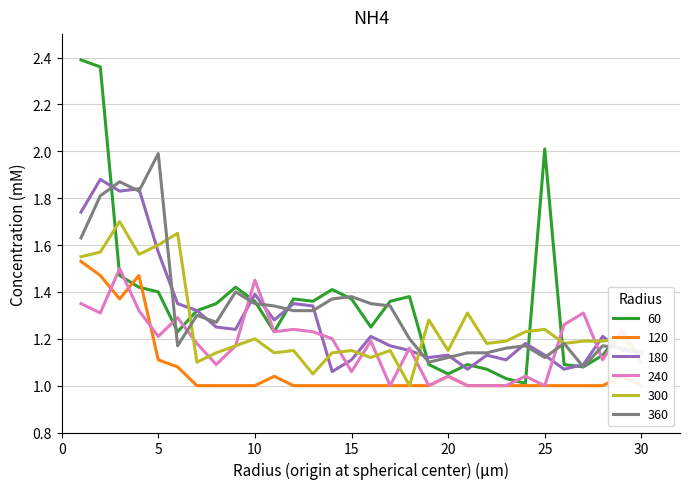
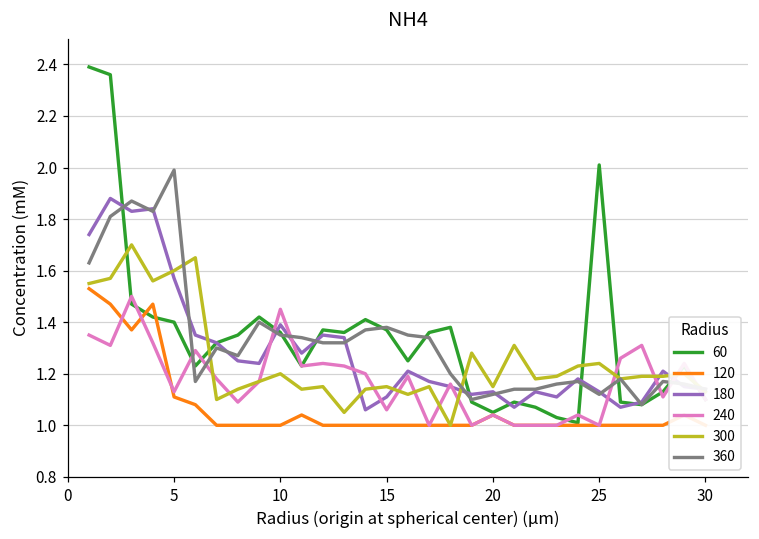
  {
    "60": {
      "5": 1.40,
      "25": 2.01
    },
    "120": {
      "5": 1.11,
      "10": 1.00,
      "15": 1.00
    },
    "180": {
      "5": 1.57,
      "10": 1.39,
      "15": 1.11
    },
    "240": {
-     "5": 1.21,
+     "5": 1.13,
      "10": 1.45,
      "15": 1.06
    },
    "300": {
      "5": 1.60,
      "10": 1.20,
      "15": 1.15,
      "20": 1.15,
      "25": 1.24
    },
    "360": {
      "5": 1.99
    }
  }
